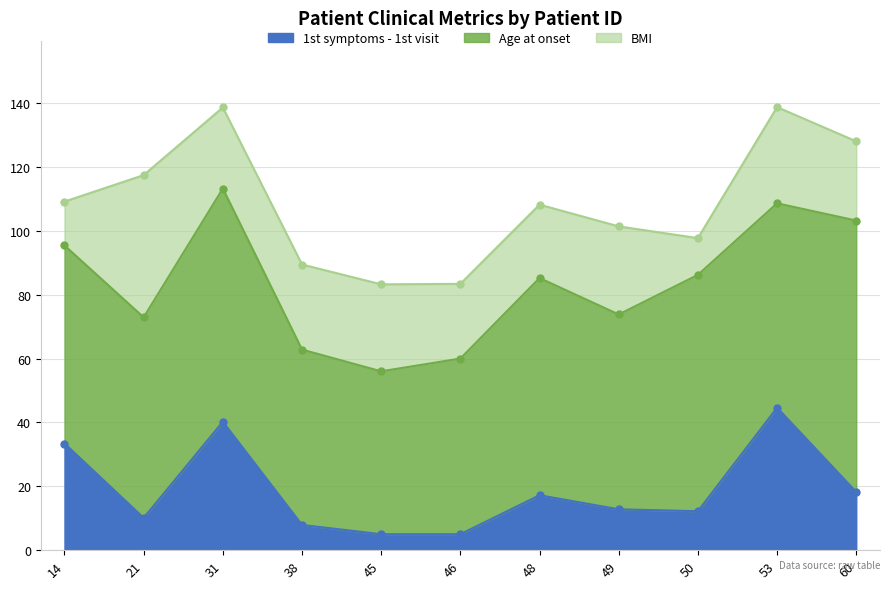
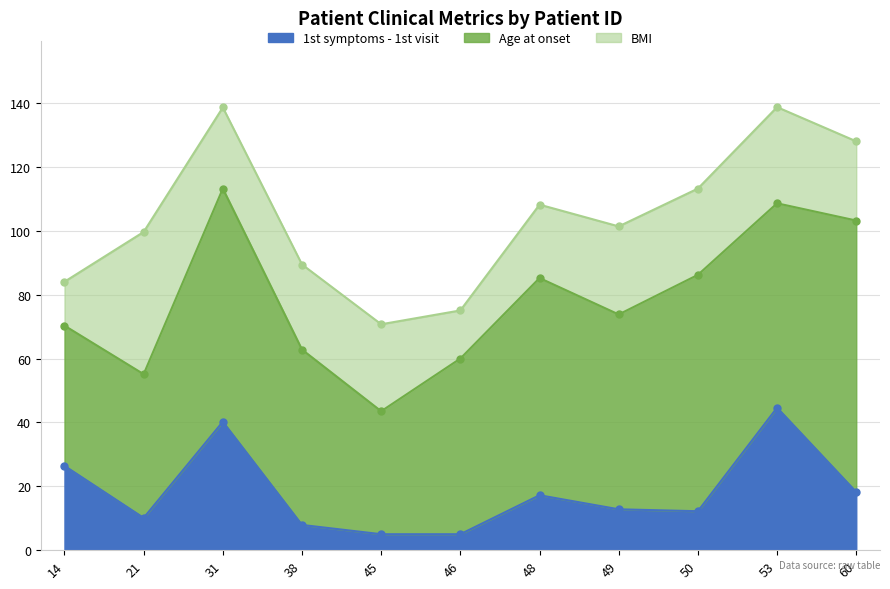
  {
    "1st symptoms - 1st visit": {
-     "14": 33,
+     "14": 26,
      "21": 10,
      "31": 40,
      "38": 8,
      "45": 5,
      "46": 5,
      "48": 17,
      "49": 13,
      "50": 12,
      "53": 45,
      "60": 18
    },
    "Age at onset": {
-     "14": 62,
-     "21": 63,
+     "14": 44,
+     "21": 45,
      "31": 73,
      "38": 55,
-     "45": 51,
+     "45": 39,
      "46": 55,
      "48": 68,
      "49": 61,
      "50": 74,
      "53": 64,
      "60": 85
    },
    "BMI": {
      "14": 14,
      "21": 45,
      "31": 25,
      "38": 27,
      "45": 27,
-     "46": 23,
+     "46": 15,
      "48": 23,
      "49": 28,
-     "50": 12,
+     "50": 27,
      "53": 30,
      "60": 25
    }
  }
